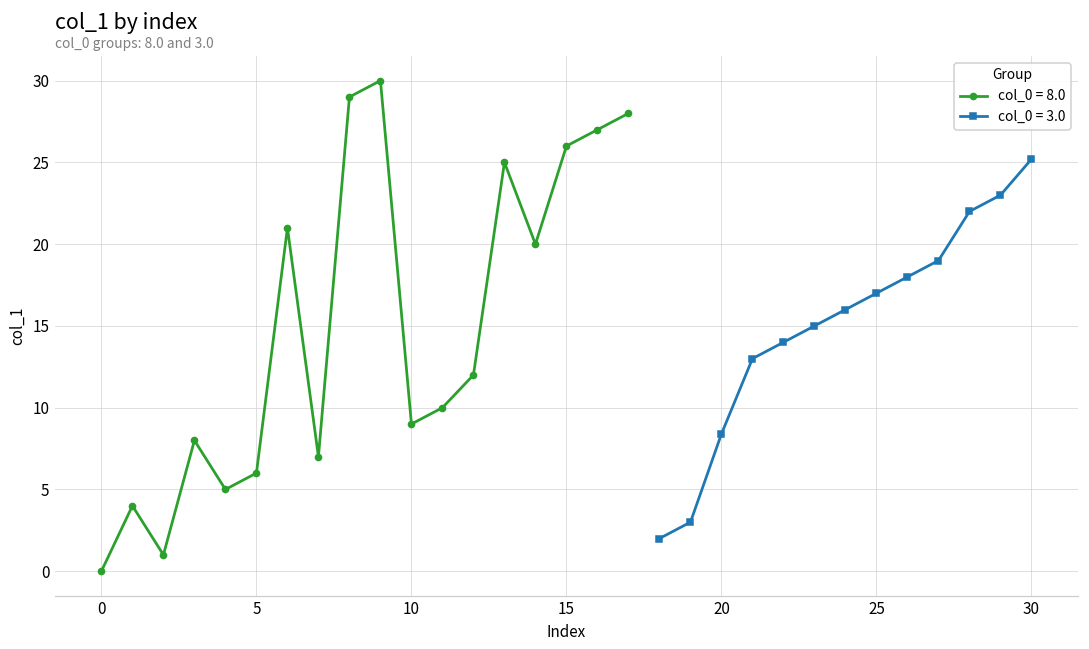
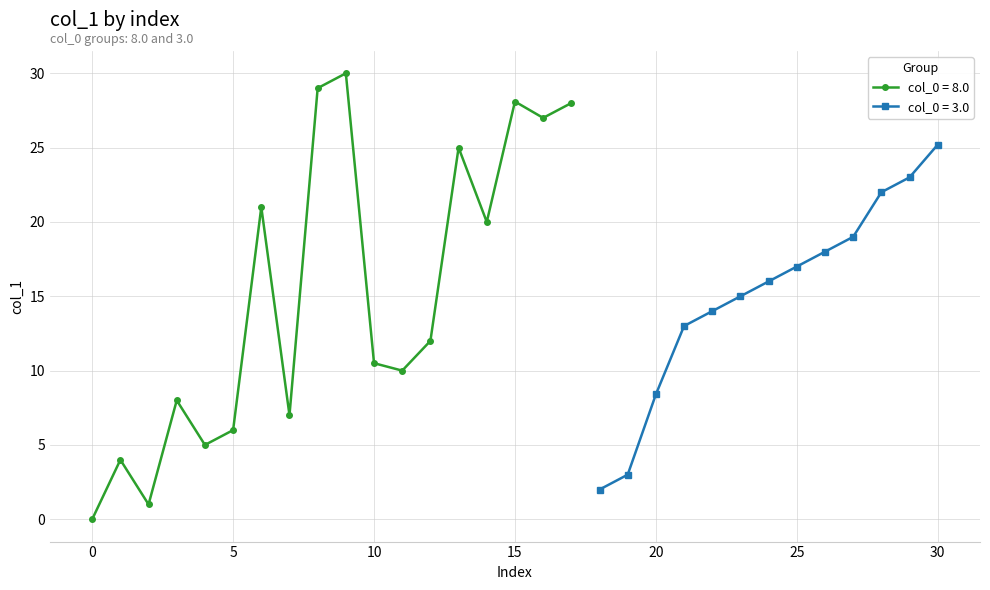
  {
    "col_0 = 8.0": {
      "0": 0.0,
      "5": 6.0,
-     "10": 9.0,
-     "15": 26.0
+     "10": 10.5,
+     "15": 28.1
    },
    "col_0 = 3.0": {
      "20": 8.4,
      "25": 17.0,
      "30": 25.2
    }
  }
